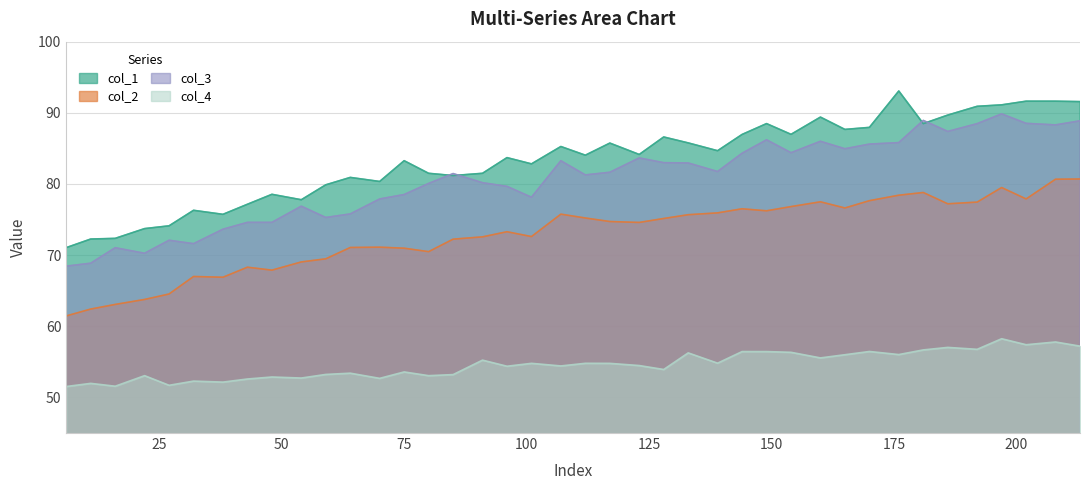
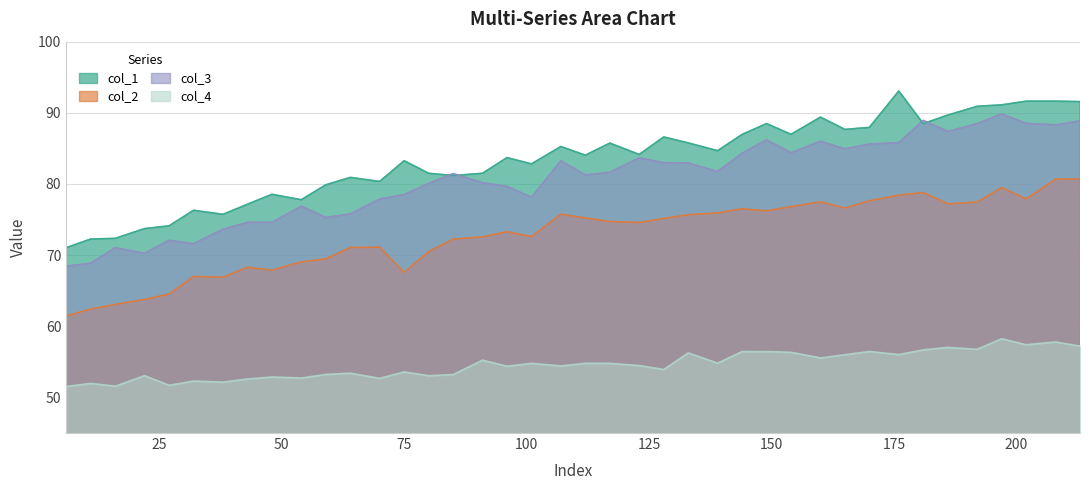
  {
    "col_1": {
      "75": 83
    },
    "col_2": {
-     "75": 71
+     "75": 68
    },
    "col_3": {
      "75": 79
    },
    "col_4": {
      "75": 54
    }
  }
